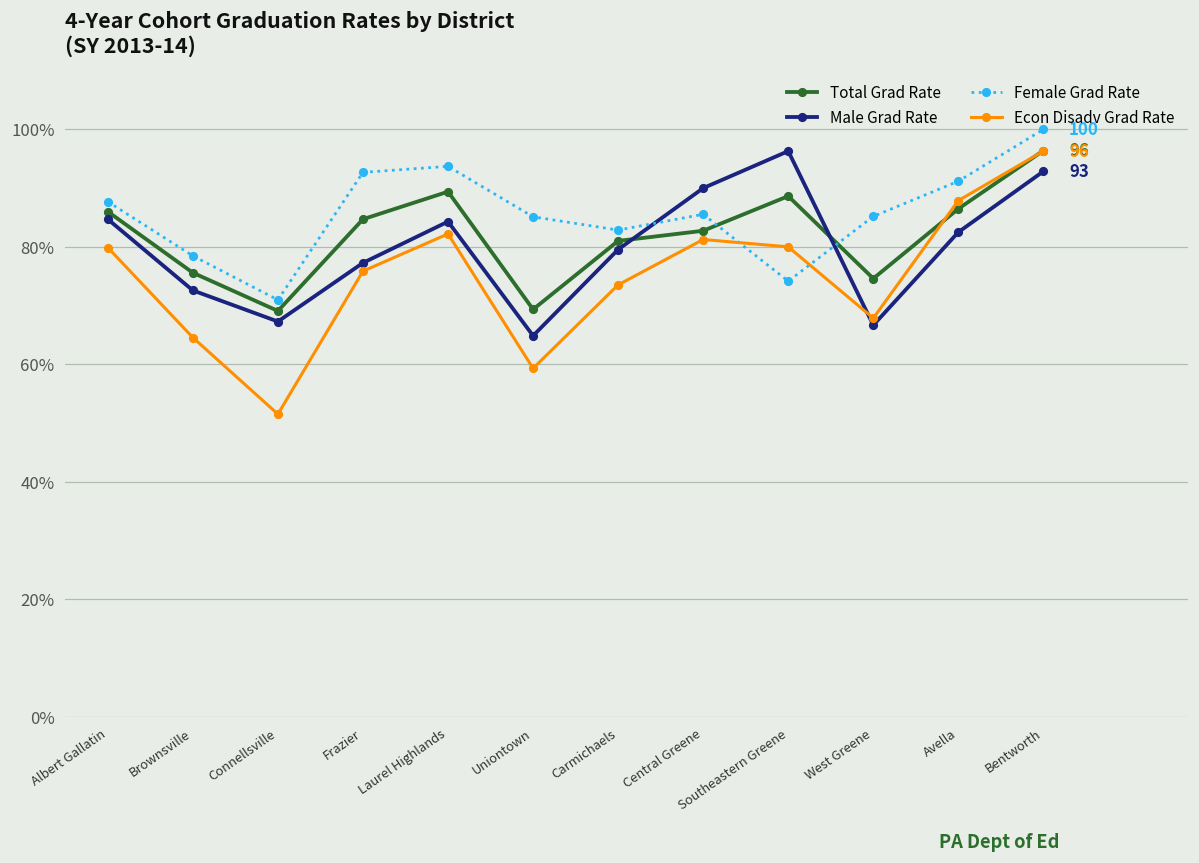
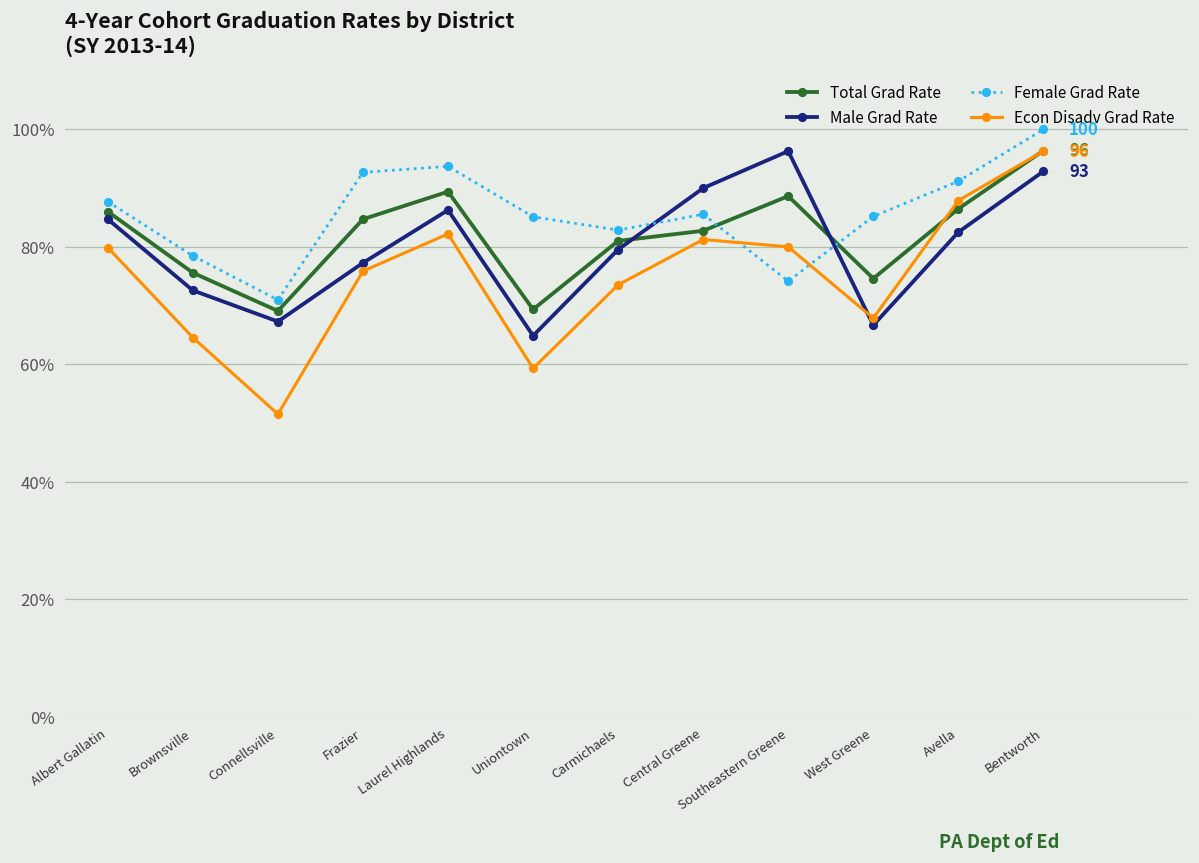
  {
    "Total Grad Rate": {
      "Albert Gallatin": "86%",
      "Brownsville": "76%",
      "Connellsville": "69%",
      "Frazier": "85%",
      "Laurel Highlands": "89%",
      "Uniontown": "69%",
      "Carmichaels": "81%",
      "Central Greene": "83%",
      "Southeastern Greene": "89%",
      "West Greene": "75%",
      "Avella": "86%"
    },
    "Male Grad Rate": {
      "Albert Gallatin": "85%",
      "Brownsville": "73%",
      "Connellsville": "67%",
      "Frazier": "77%",
-     "Laurel Highlands": "84%",
+     "Laurel Highlands": "86%",
      "Uniontown": "65%",
      "Carmichaels": "80%",
      "Central Greene": "90%",
      "Southeastern Greene": "96%",
      "West Greene": "67%",
      "Avella": "83%"
    },
    "Female Grad Rate": {
      "Bentworth": "100"
    },
    "Econ Disadv Grad Rate": {
      "Albert Gallatin": "80%",
      "Brownsville": "65%",
      "Connellsville": "52%",
      "Frazier": "76%",
      "Laurel Highlands": "82%",
      "Uniontown": "59%",
      "Carmichaels": "74%",
      "Central Greene": "81%",
      "Southeastern Greene": "80%",
      "West Greene": "68%",
      "Avella": "88%"
    }
  }
